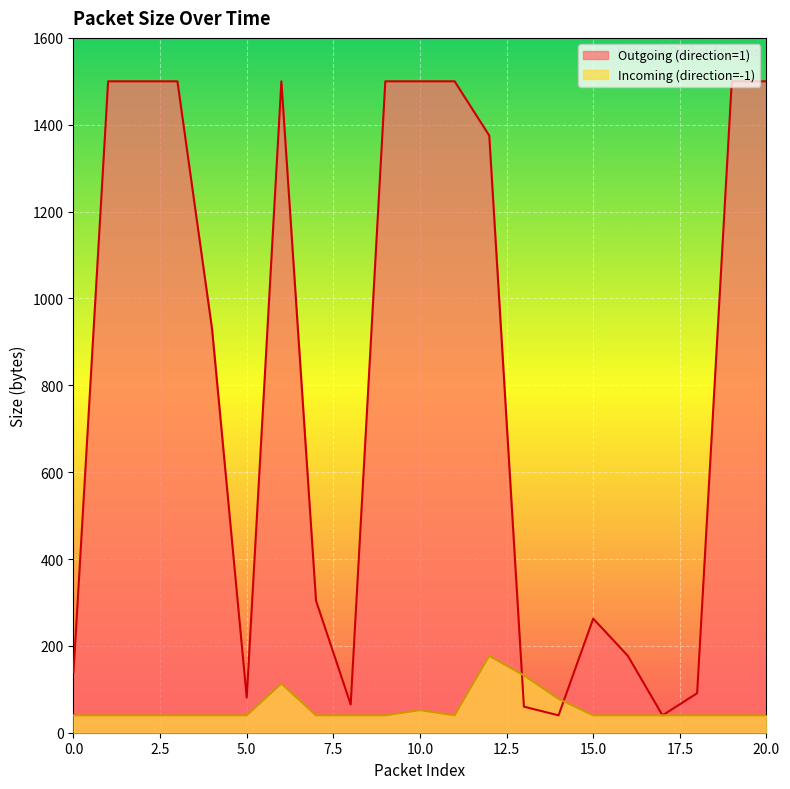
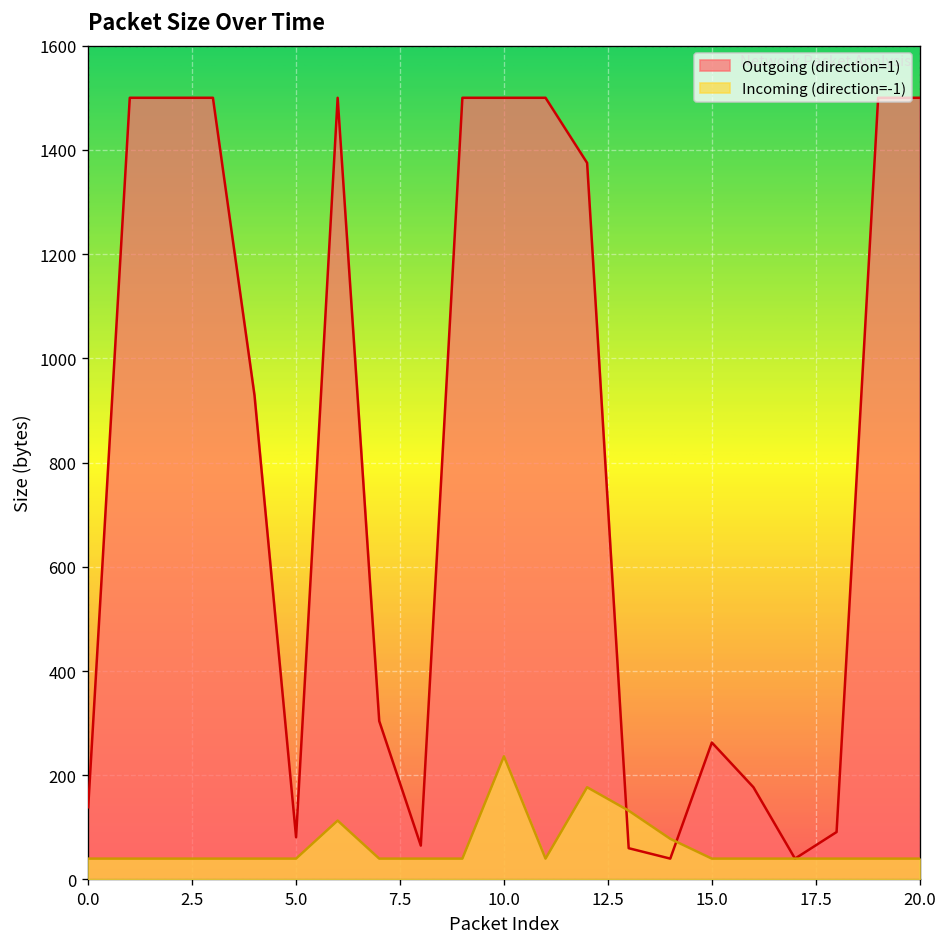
  {
    "Outgoing (direction=1)": {
      "0.0": 140,
      "5.0": 80,
      "10.0": 1500,
      "15.0": 260,
      "20.0": 1500
    },
    "Incoming (direction=-1)": {
      "0.0": 40,
      "5.0": 40,
-     "10.0": 50,
+     "10.0": 240,
      "15.0": 40,
      "20.0": 40
    }
  }
